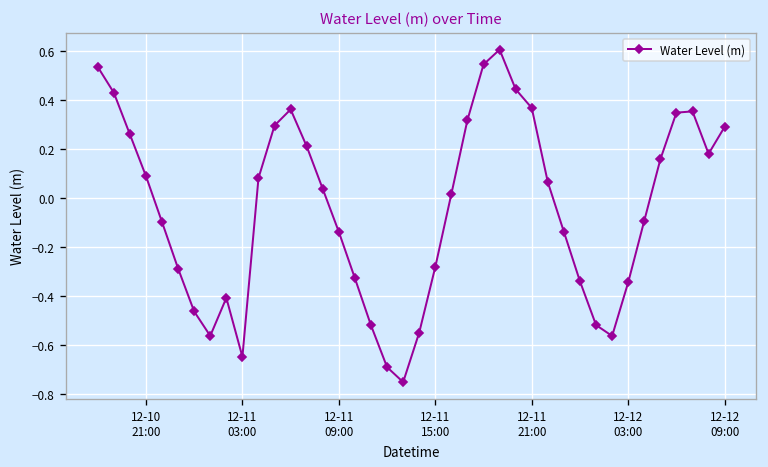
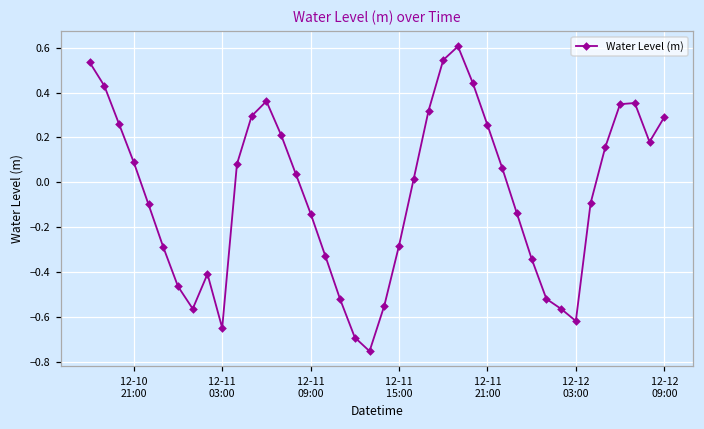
  {
    "12-10 21:00": 0.09,
    "12-11 03:00": -0.65,
    "12-11 09:00": -0.14,
    "12-11 15:00": -0.28,
-   "12-11 21:00": 0.37,
-   "12-12 03:00": -0.35,
+   "12-11 21:00": 0.26,
+   "12-12 03:00": -0.62,
    "12-12 09:00": 0.29
  }
